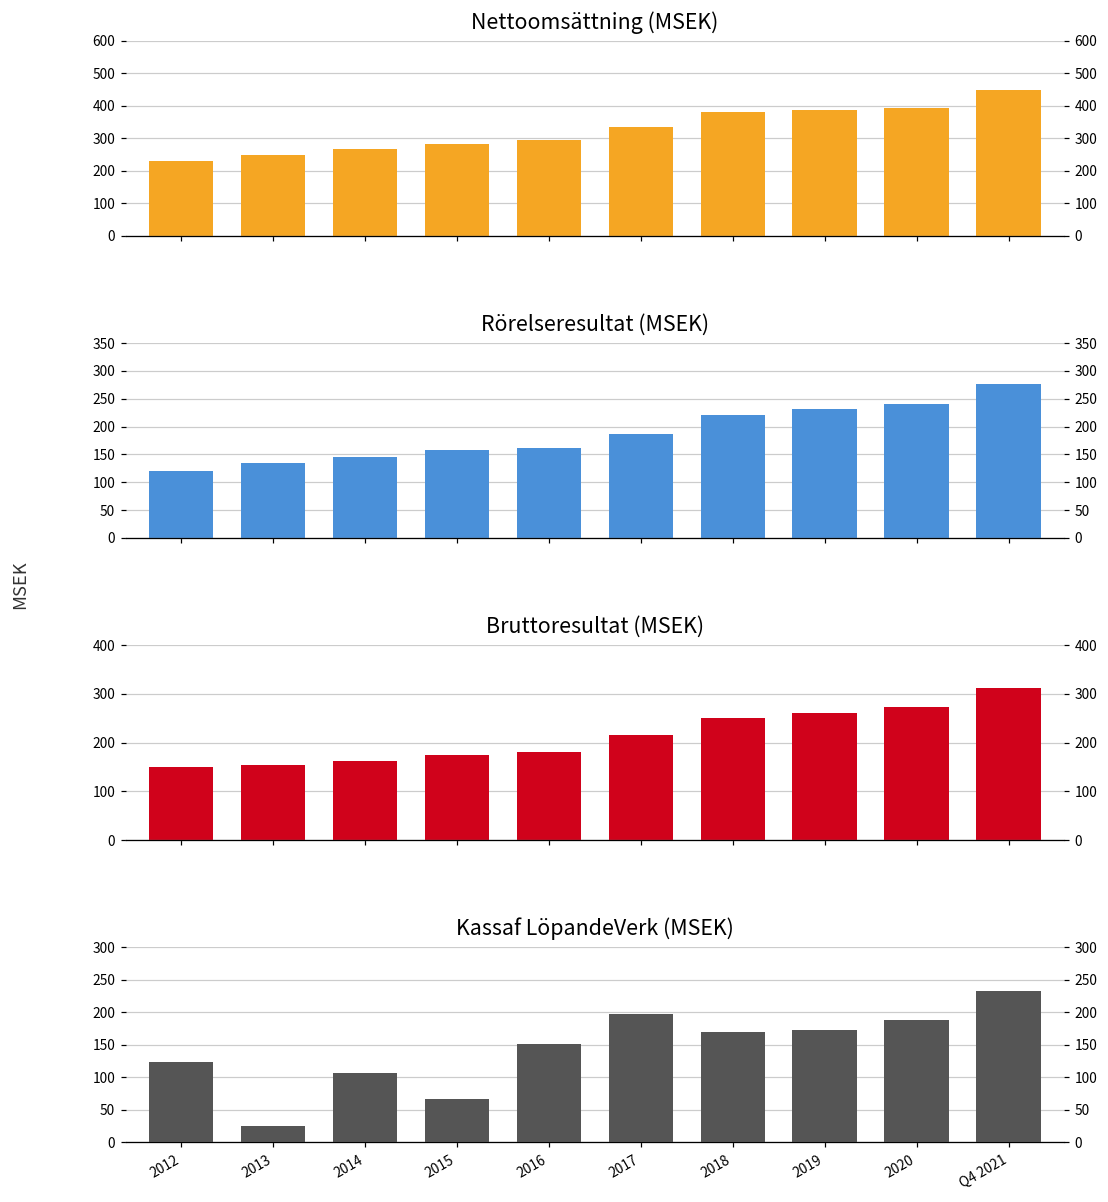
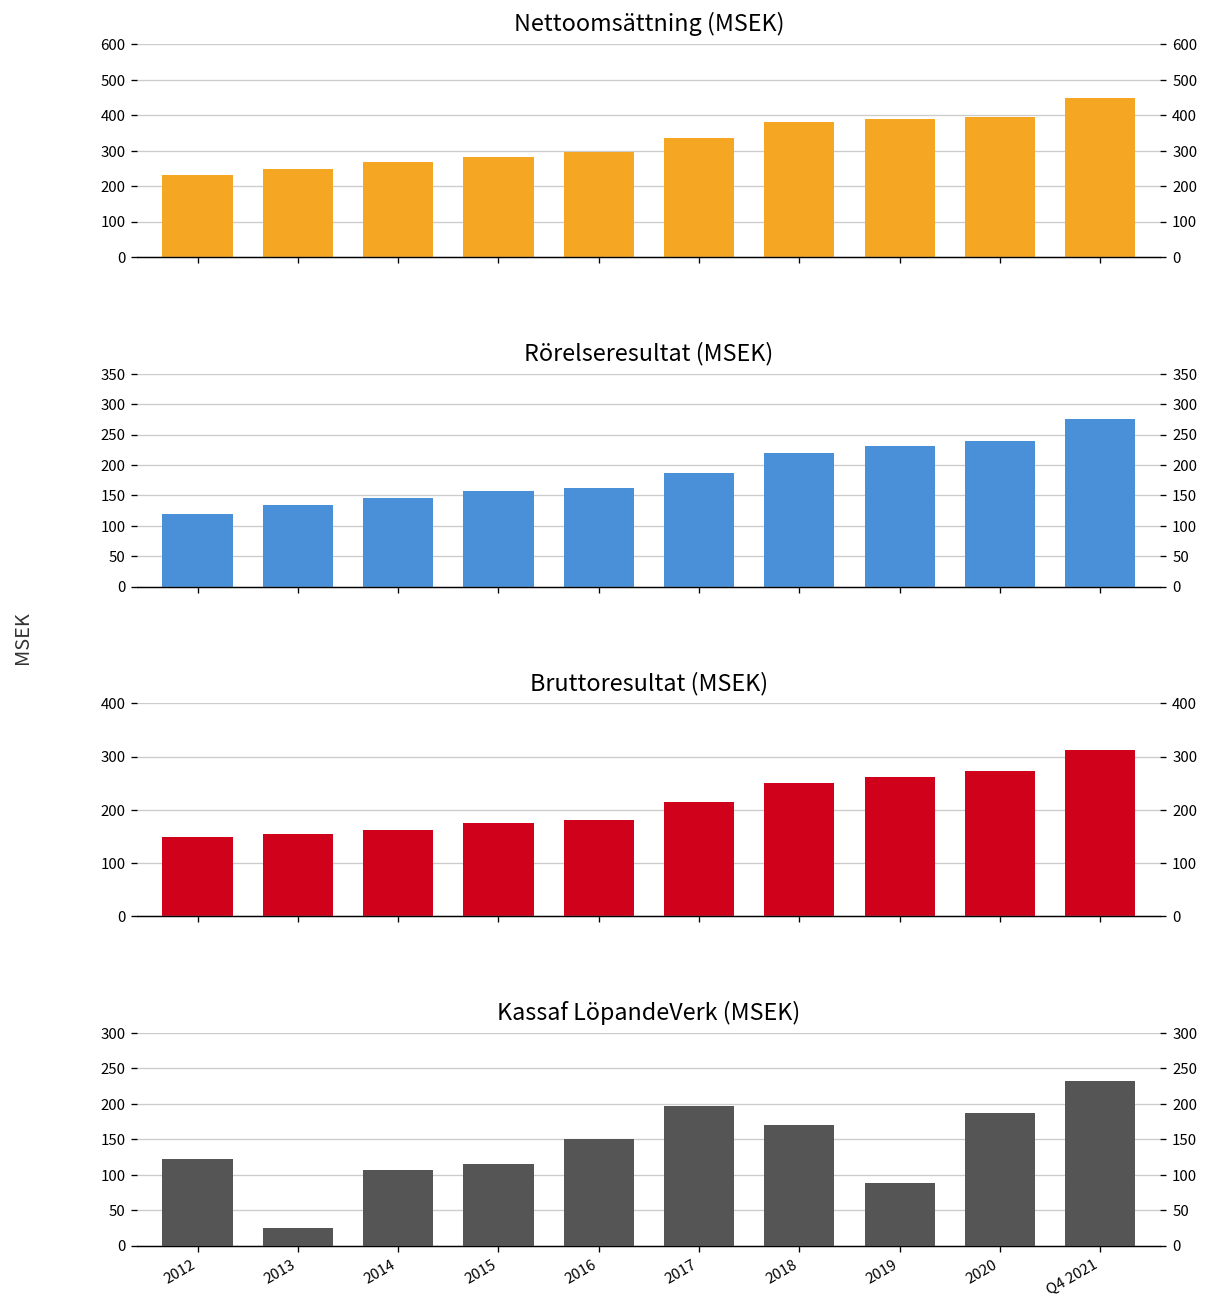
  {
    "Kassaf LöpandeVerk (MSEK)": {
      "2012": 120,
      "2013": 20,
      "2014": 110,
-     "2015": 70,
+     "2015": 120,
      "2016": 150,
      "2017": 200,
      "2018": 170,
-     "2019": 170,
+     "2019": 90,
      "2020": 190,
      "Q4 2021": 230
    }
  }
